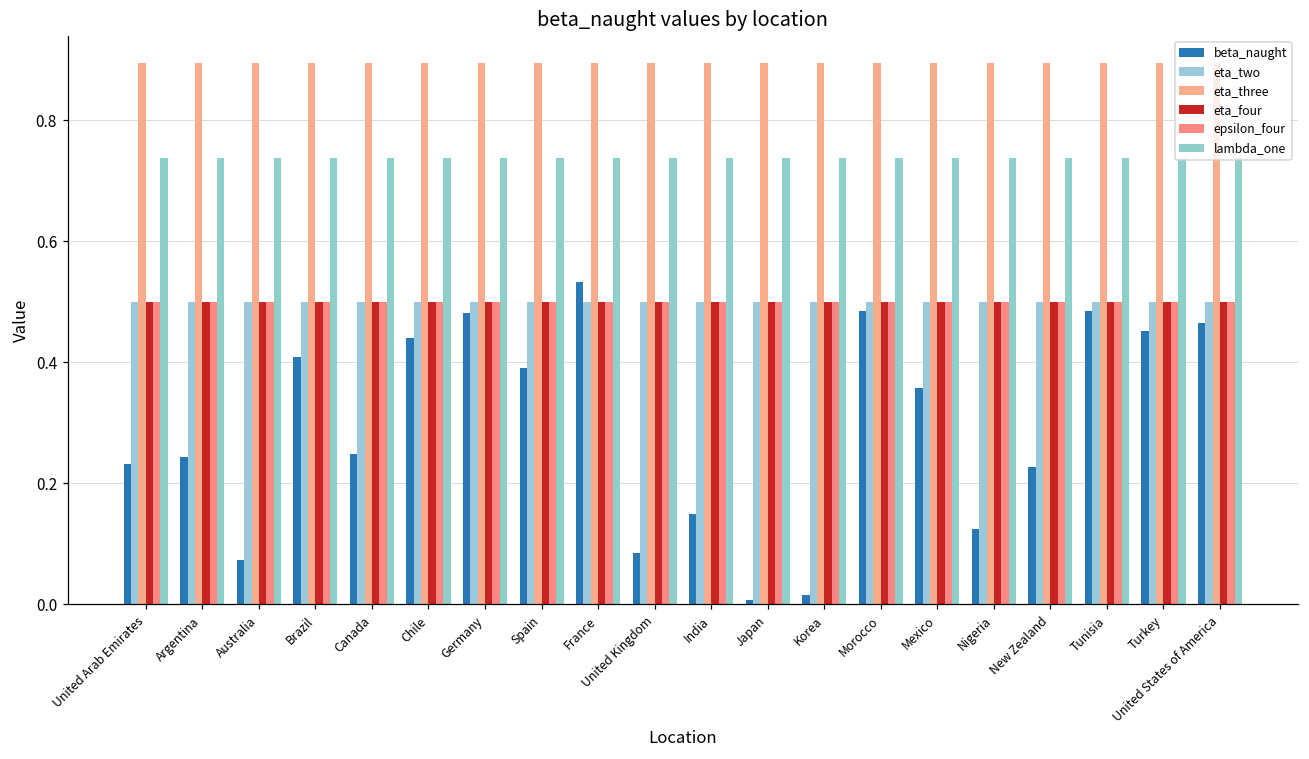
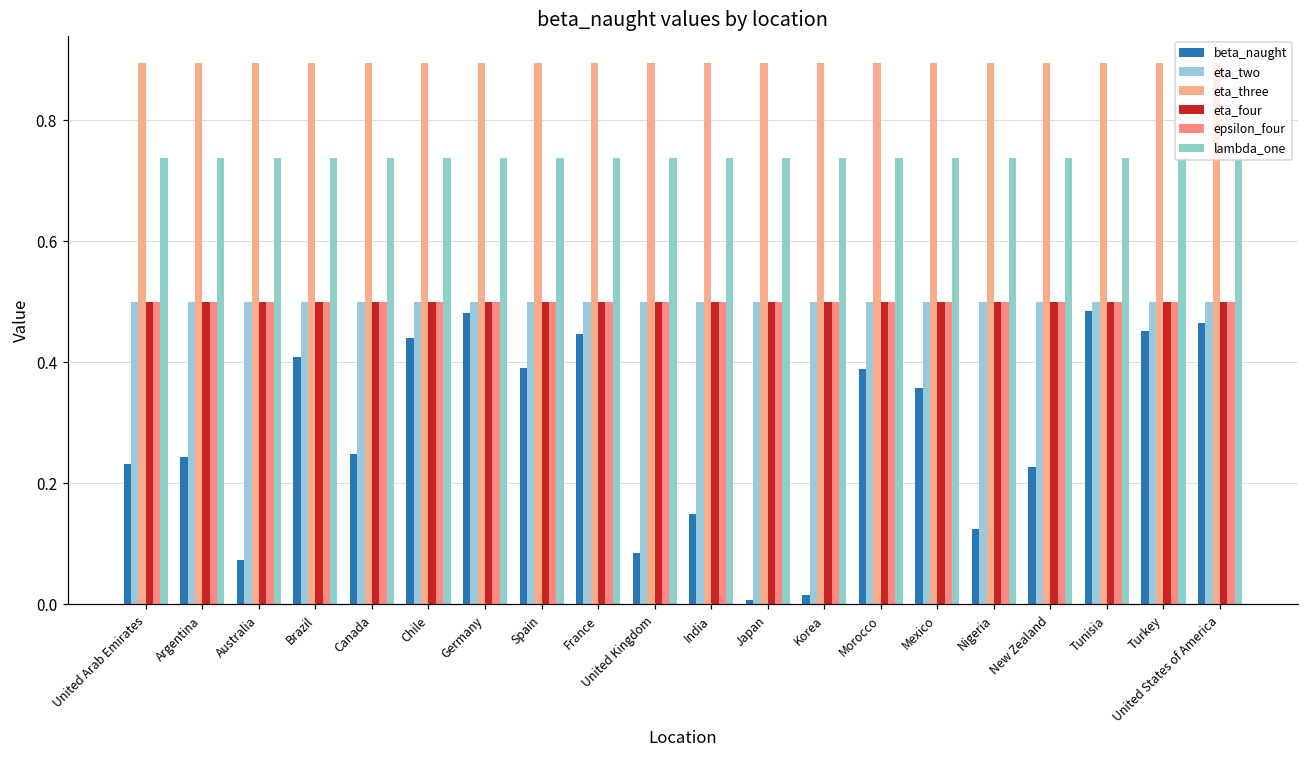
  {
    "beta_naught": {
      "United Arab Emirates": 0.23,
      "Argentina": 0.24,
      "Australia": 0.07,
      "Brazil": 0.41,
      "Canada": 0.25,
      "Chile": 0.44,
      "Germany": 0.48,
      "Spain": 0.39,
-     "France": 0.53,
+     "France": 0.45,
      "United Kingdom": 0.09,
      "India": 0.15,
      "Japan": 0.01,
      "Korea": 0.02,
-     "Morocco": 0.48,
+     "Morocco": 0.39,
      "Mexico": 0.36,
      "Nigeria": 0.12,
      "New Zealand": 0.23,
      "Tunisia": 0.48,
      "Turkey": 0.45,
      "United States of America": 0.47
    },
    "eta_four": {
      "United Arab Emirates": 0.50,
      "Argentina": 0.50,
      "Australia": 0.50,
      "Brazil": 0.50,
      "Canada": 0.50,
      "Chile": 0.50,
      "Germany": 0.50,
      "Spain": 0.50,
      "France": 0.50,
      "United Kingdom": 0.50,
      "India": 0.50,
      "Japan": 0.50,
      "Korea": 0.50,
      "Morocco": 0.50,
      "Mexico": 0.50,
      "Nigeria": 0.50,
      "New Zealand": 0.50,
      "Tunisia": 0.50,
      "Turkey": 0.50,
      "United States of America": 0.50
    }
  }
